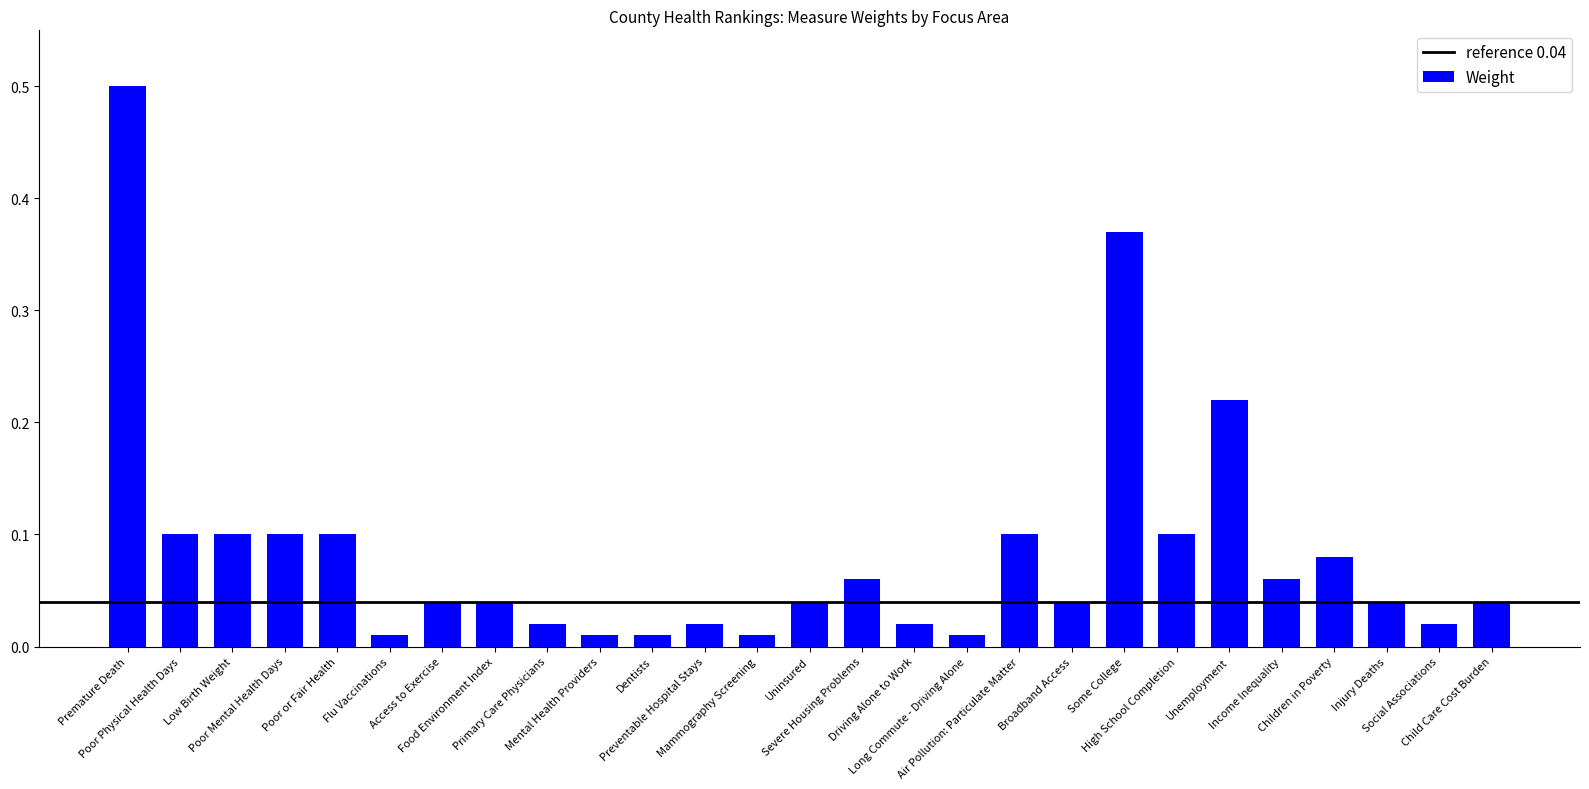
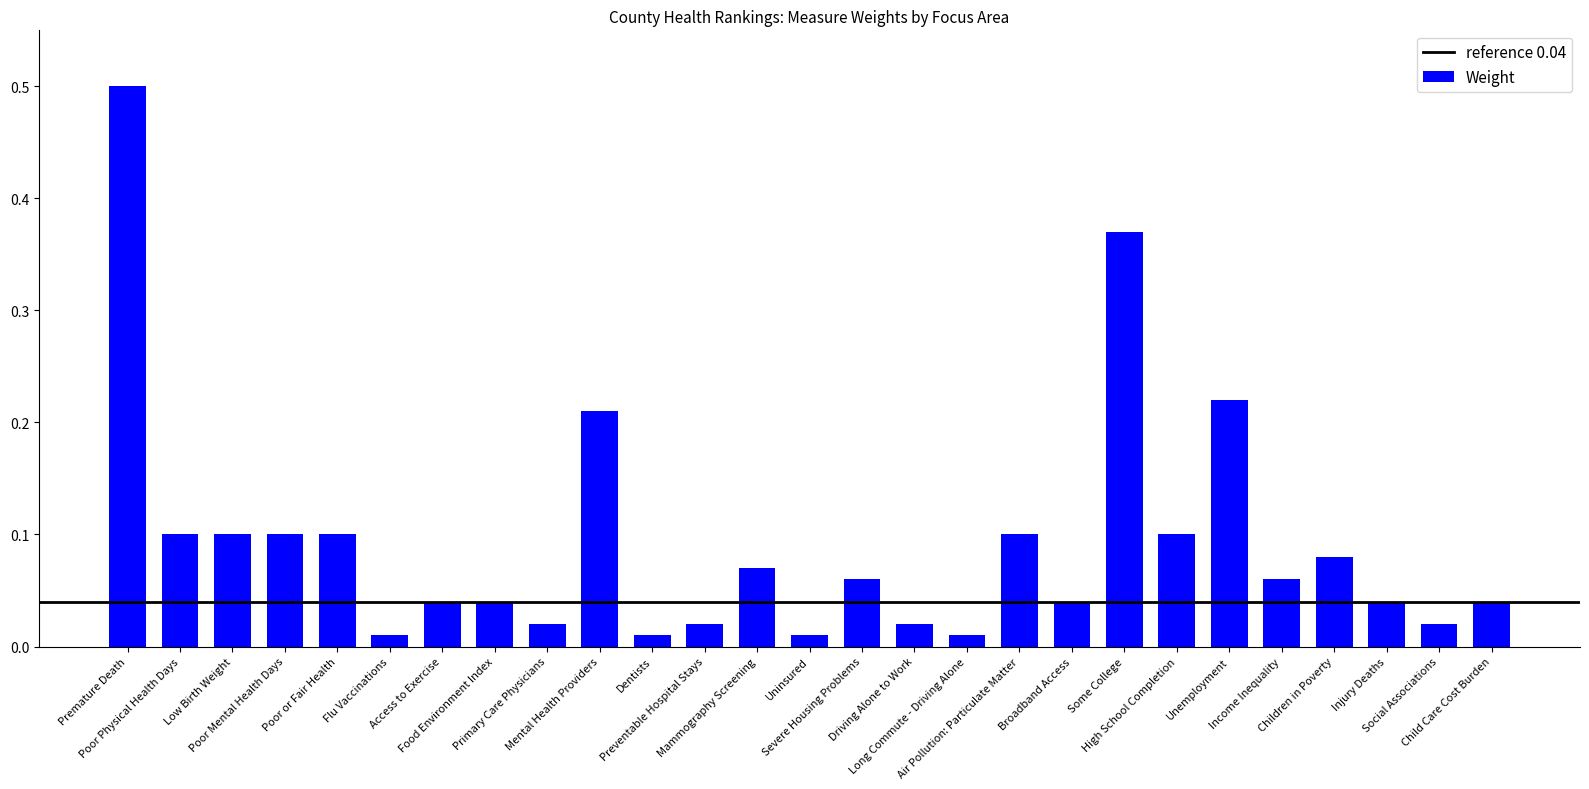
  {
    "Premature Death": 0.50,
    "Poor Physical Health Days": 0.10,
    "Low Birth Weight": 0.10,
    "Poor Mental Health Days": 0.10,
    "Poor or Fair Health": 0.10,
    "Flu Vaccinations": 0.01,
    "Access to Exercise": 0.04,
    "Food Environment Index": 0.04,
    "Primary Care Physicians": 0.02,
-   "Mental Health Providers": 0.01,
+   "Mental Health Providers": 0.21,
    "Dentists": 0.01,
    "Preventable Hospital Stays": 0.02,
-   "Mammography Screening": 0.01,
-   "Uninsured": 0.04,
+   "Mammography Screening": 0.07,
+   "Uninsured": 0.01,
    "Severe Housing Problems": 0.06,
    "Driving Alone to Work": 0.02,
    "Long Commute - Driving Alone": 0.01,
    "Air Pollution: Particulate Matter": 0.10,
    "Broadband Access": 0.04,
    "Some College": 0.37,
    "High School Completion": 0.10,
    "Unemployment": 0.22,
    "Income Inequality": 0.06,
    "Children in Poverty": 0.08,
    "Injury Deaths": 0.04,
    "Social Associations": 0.02,
    "Child Care Cost Burden": 0.04
  }
